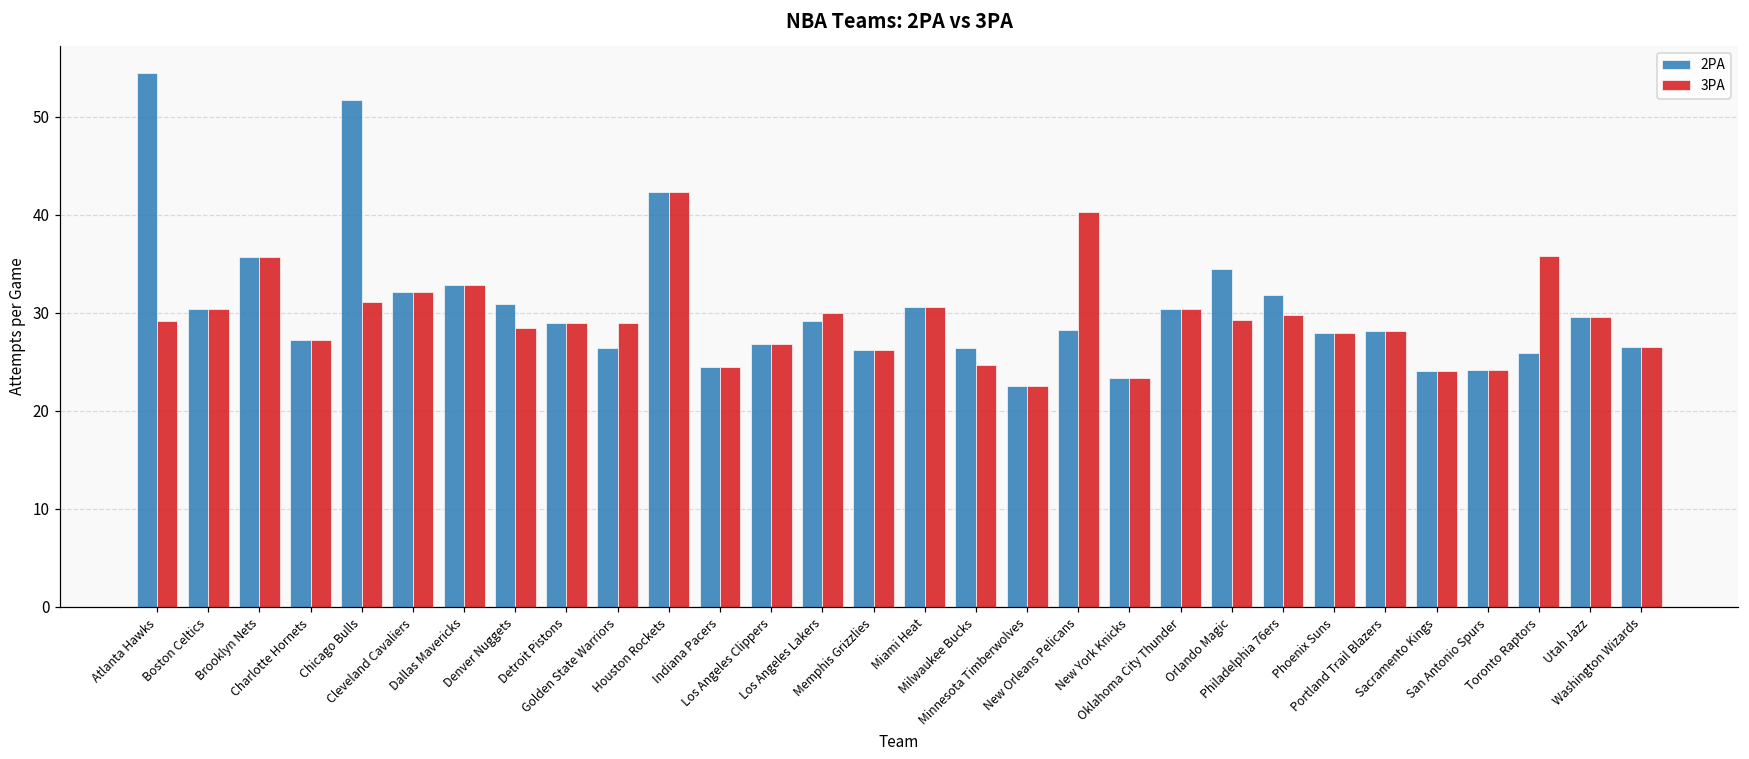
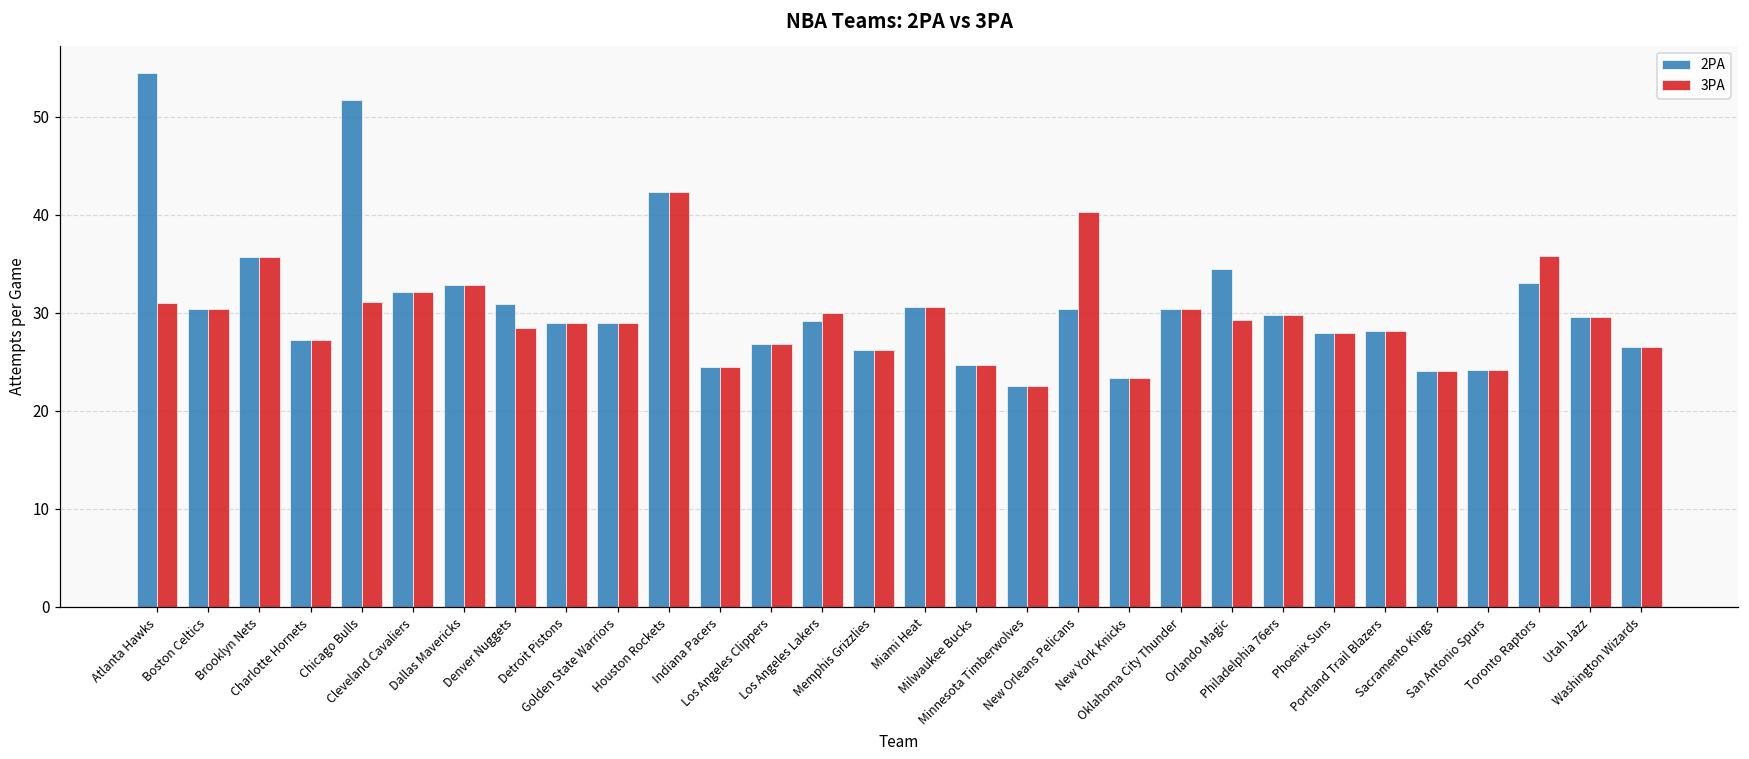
  {
    "2PA": {
      "Atlanta Hawks": 55,
      "Boston Celtics": 30,
      "Brooklyn Nets": 36,
      "Charlotte Hornets": 27,
      "Chicago Bulls": 52,
      "Cleveland Cavaliers": 32,
      "Dallas Mavericks": 33,
      "Denver Nuggets": 31,
      "Detroit Pistons": 29,
-     "Golden State Warriors": 26,
+     "Golden State Warriors": 29,
      "Houston Rockets": 42,
      "Indiana Pacers": 25,
      "Los Angeles Clippers": 27,
      "Los Angeles Lakers": 29,
      "Memphis Grizzlies": 26,
      "Miami Heat": 31,
-     "Milwaukee Bucks": 26,
+     "Milwaukee Bucks": 25,
      "Minnesota Timberwolves": 23,
-     "New Orleans Pelicans": 28,
+     "New Orleans Pelicans": 30,
      "New York Knicks": 23,
      "Oklahoma City Thunder": 30,
      "Orlando Magic": 35,
-     "Philadelphia 76ers": 32,
+     "Philadelphia 76ers": 30,
      "Phoenix Suns": 28,
      "Portland Trail Blazers": 28,
      "Sacramento Kings": 24,
      "San Antonio Spurs": 24,
-     "Toronto Raptors": 26,
+     "Toronto Raptors": 33,
      "Utah Jazz": 30,
      "Washington Wizards": 27
    },
    "3PA": {
-     "Atlanta Hawks": 29,
+     "Atlanta Hawks": 31,
      "Boston Celtics": 30,
      "Brooklyn Nets": 36,
      "Charlotte Hornets": 27,
      "Chicago Bulls": 31,
      "Cleveland Cavaliers": 32,
      "Dallas Mavericks": 33,
      "Denver Nuggets": 28,
      "Detroit Pistons": 29,
      "Golden State Warriors": 29,
      "Houston Rockets": 42,
      "Indiana Pacers": 25,
      "Los Angeles Clippers": 27,
      "Los Angeles Lakers": 30,
      "Memphis Grizzlies": 26,
      "Miami Heat": 31,
      "Milwaukee Bucks": 25,
      "Minnesota Timberwolves": 23,
      "New Orleans Pelicans": 40,
      "New York Knicks": 23,
      "Oklahoma City Thunder": 30,
      "Orlando Magic": 29,
      "Philadelphia 76ers": 30,
      "Phoenix Suns": 28,
      "Portland Trail Blazers": 28,
      "Sacramento Kings": 24,
      "San Antonio Spurs": 24,
      "Toronto Raptors": 36,
      "Utah Jazz": 30,
      "Washington Wizards": 27
    }
  }
